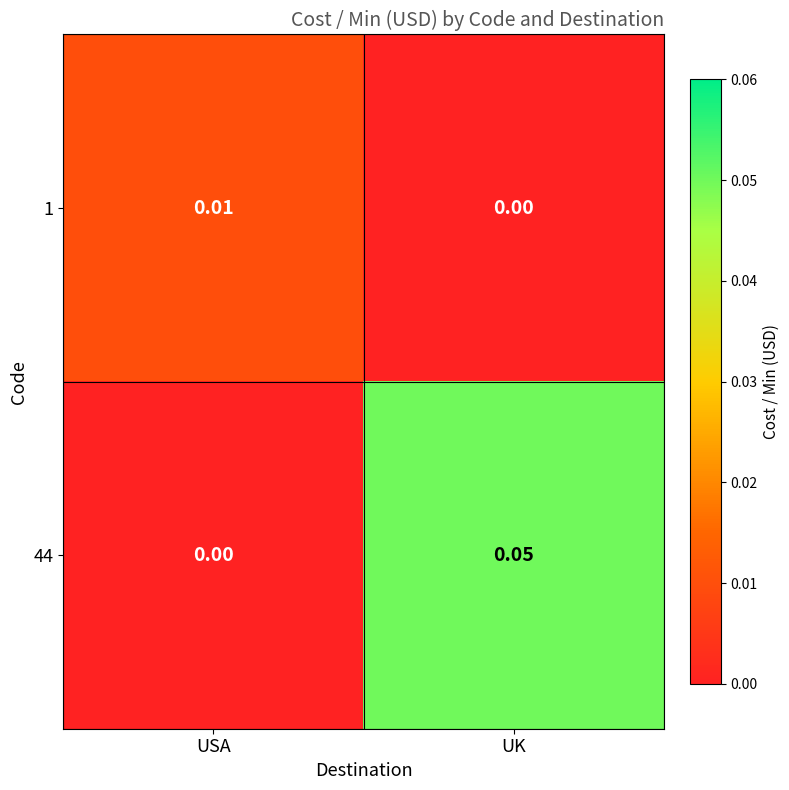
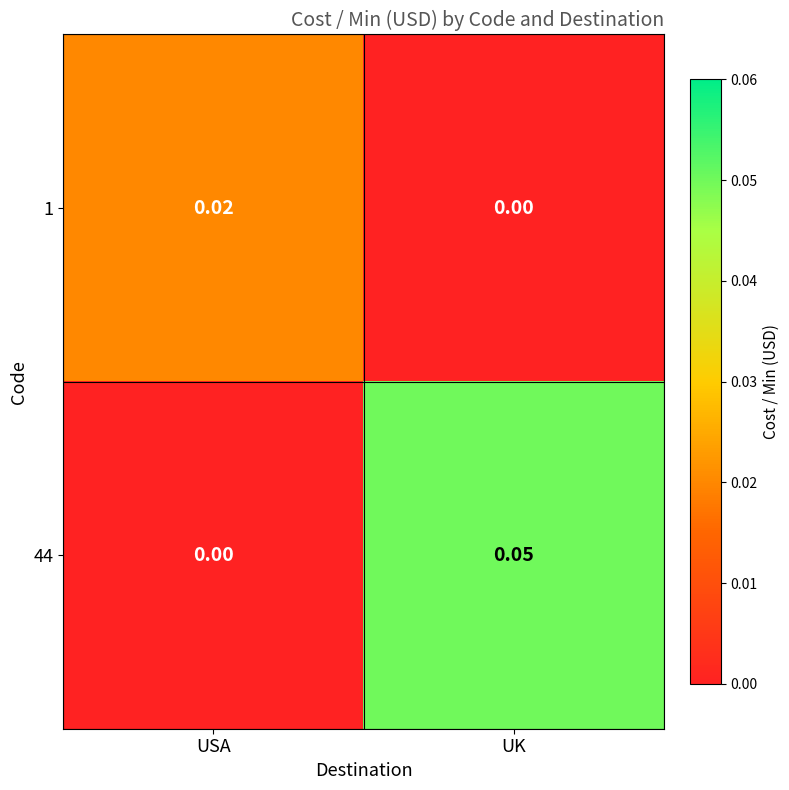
  {
    "1": {
-     "USA": 0.01,
+     "USA": 0.02,
      "UK": 0.00
    },
    "44": {
      "USA": 0.00,
      "UK": 0.05
    }
  }
